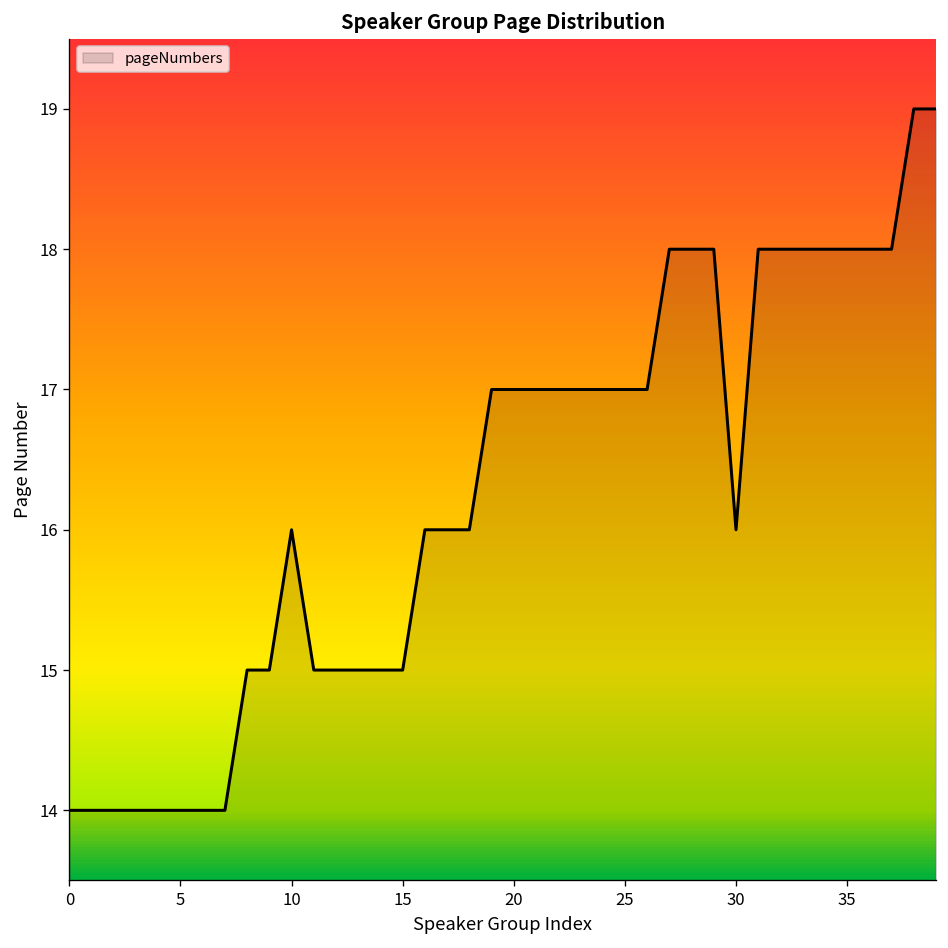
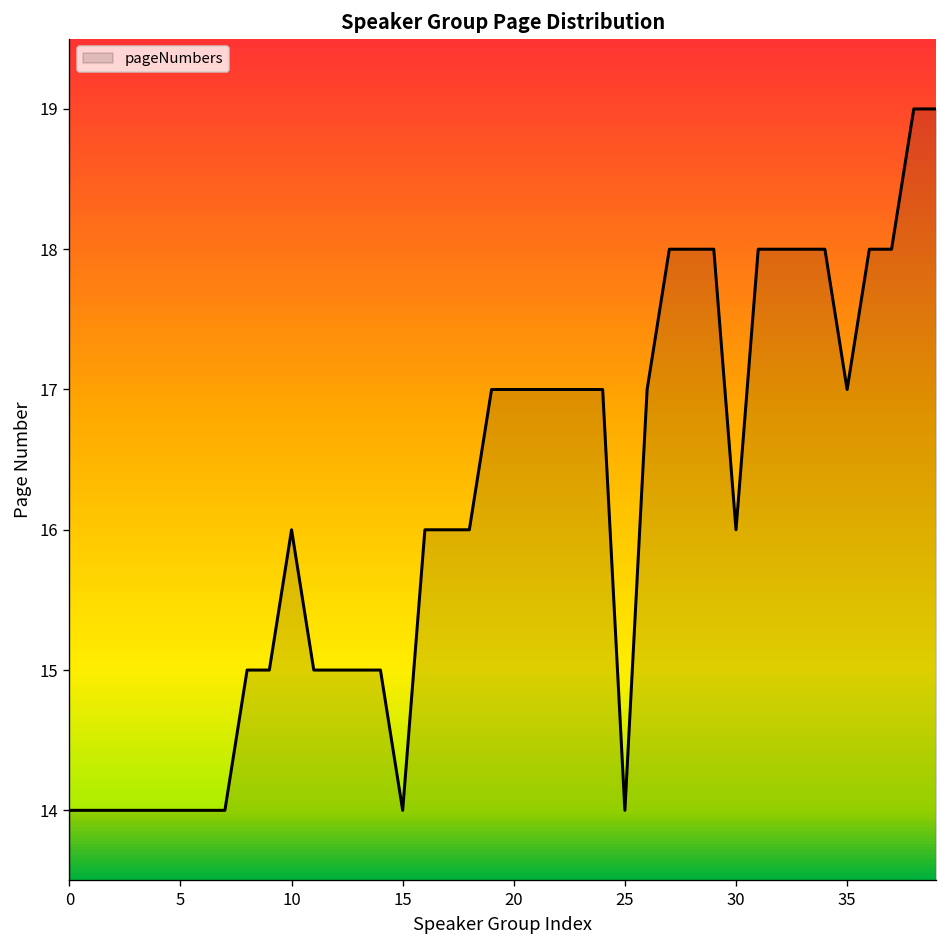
  {
    "0": 14,
    "5": 14,
    "10": 16,
-   "15": 15,
+   "15": 14,
    "20": 17,
-   "25": 17,
+   "25": 14,
    "30": 16,
-   "35": 18
+   "35": 17
  }
